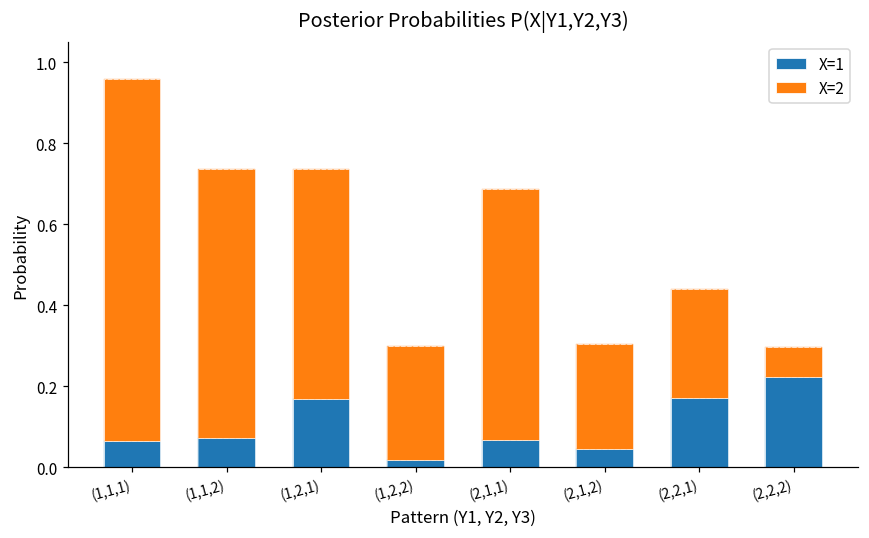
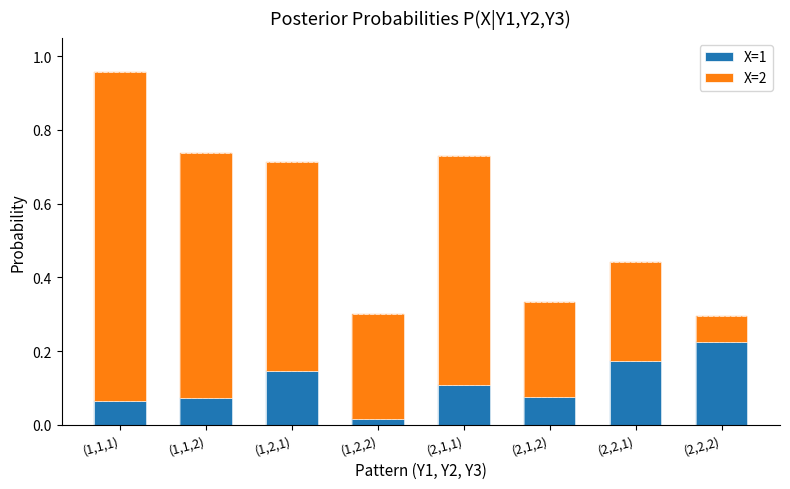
  {
    "X=1": {
      "(1,1,1)": 0.07,
      "(1,1,2)": 0.07,
-     "(1,2,1)": 0.17,
+     "(1,2,1)": 0.15,
      "(1,2,2)": 0.02,
-     "(2,1,1)": 0.07,
-     "(2,1,2)": 0.04,
+     "(2,1,1)": 0.11,
+     "(2,1,2)": 0.07,
      "(2,2,1)": 0.17,
      "(2,2,2)": 0.22
    },
    "X=2": {
      "(1,1,1)": 0.89,
      "(1,1,2)": 0.66,
      "(1,2,1)": 0.57,
      "(1,2,2)": 0.28,
      "(2,1,1)": 0.62,
      "(2,1,2)": 0.26,
      "(2,2,1)": 0.27,
      "(2,2,2)": 0.07
    }
  }
